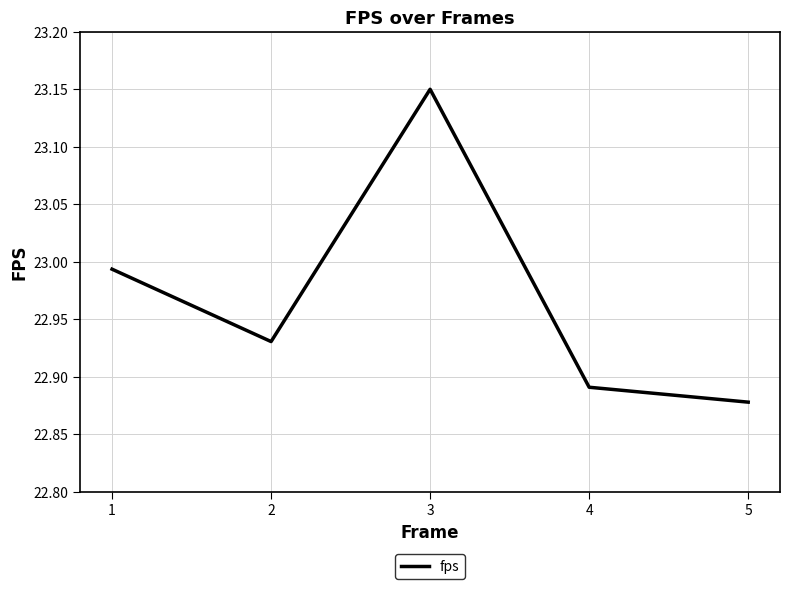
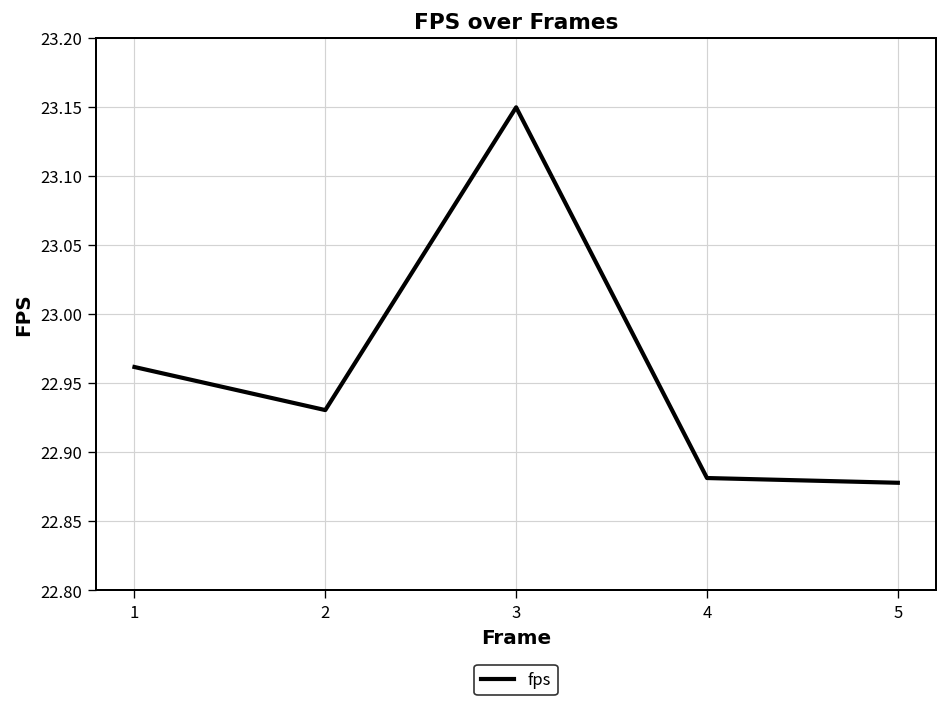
  {
-   "1": 22.993,
+   "1": 22.962,
    "2": 22.931,
    "3": 23.150,
-   "4": 22.891,
+   "4": 22.881,
    "5": 22.878
  }
